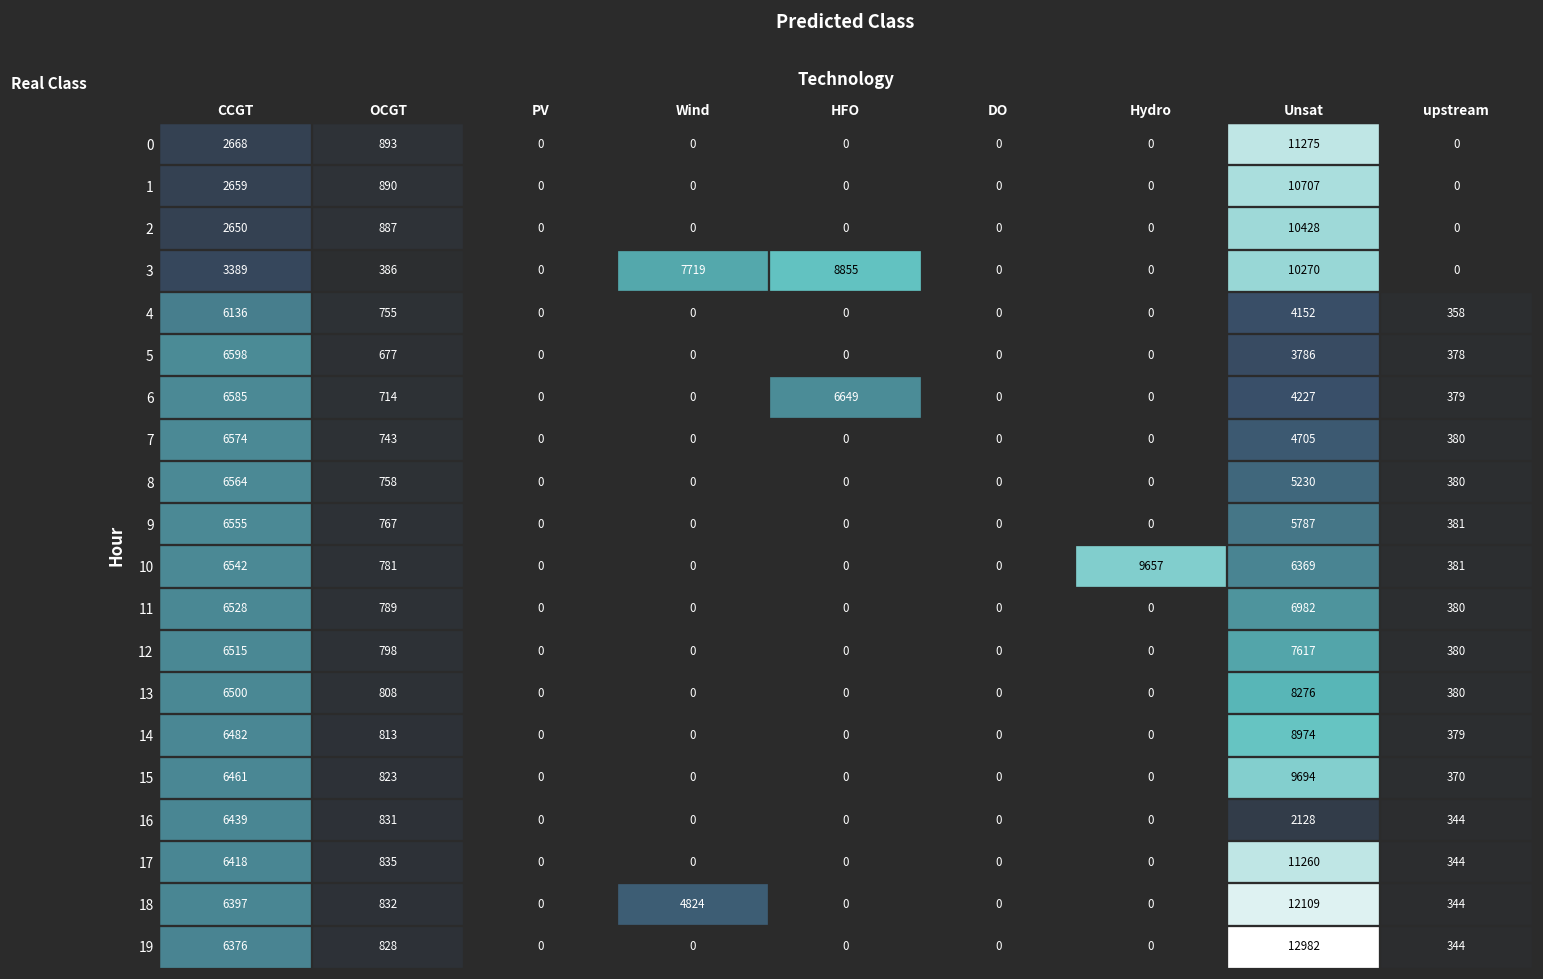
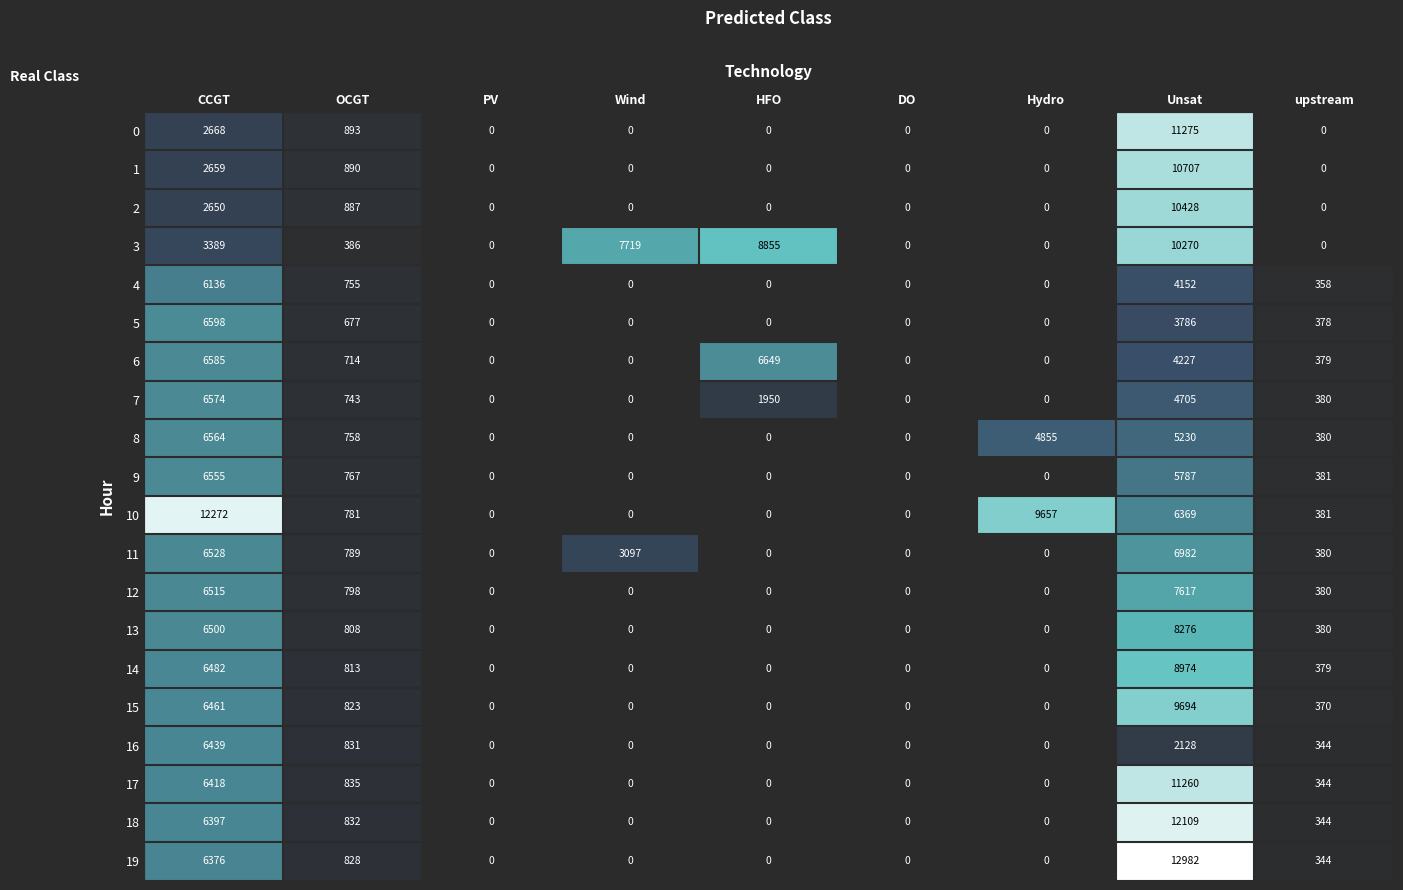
  {
    "0": {
      "CCGT": 2668,
      "OCGT": 893,
      "PV": 0,
      "Wind": 0,
      "HFO": 0,
      "DO": 0,
      "Hydro": 0,
      "Unsat": 11275,
      "upstream": 0
    },
    "1": {
      "CCGT": 2659,
      "OCGT": 890,
      "PV": 0,
      "Wind": 0,
      "HFO": 0,
      "DO": 0,
      "Hydro": 0,
      "Unsat": 10707,
      "upstream": 0
    },
    "2": {
      "CCGT": 2650,
      "OCGT": 887,
      "PV": 0,
      "Wind": 0,
      "HFO": 0,
      "DO": 0,
      "Hydro": 0,
      "Unsat": 10428,
      "upstream": 0
    },
    "3": {
      "CCGT": 3389,
      "OCGT": 386,
      "PV": 0,
      "Wind": 7719,
      "HFO": 8855,
      "DO": 0,
      "Hydro": 0,
      "Unsat": 10270,
      "upstream": 0
    },
    "4": {
      "CCGT": 6136,
      "OCGT": 755,
      "PV": 0,
      "Wind": 0,
      "HFO": 0,
      "DO": 0,
      "Hydro": 0,
      "Unsat": 4152,
      "upstream": 358
    },
    "5": {
      "CCGT": 6598,
      "OCGT": 677,
      "PV": 0,
      "Wind": 0,
      "HFO": 0,
      "DO": 0,
      "Hydro": 0,
      "Unsat": 3786,
      "upstream": 378
    },
    "6": {
      "CCGT": 6585,
      "OCGT": 714,
      "PV": 0,
      "Wind": 0,
      "HFO": 6649,
      "DO": 0,
      "Hydro": 0,
      "Unsat": 4227,
      "upstream": 379
    },
    "7": {
      "CCGT": 6574,
      "OCGT": 743,
      "PV": 0,
      "Wind": 0,
-     "HFO": 0,
+     "HFO": 1950,
      "DO": 0,
      "Hydro": 0,
      "Unsat": 4705,
      "upstream": 380
    },
    "8": {
      "CCGT": 6564,
      "OCGT": 758,
      "PV": 0,
      "Wind": 0,
      "HFO": 0,
      "DO": 0,
-     "Hydro": 0,
+     "Hydro": 4855,
      "Unsat": 5230,
      "upstream": 380
    },
    "9": {
      "CCGT": 6555,
      "OCGT": 767,
      "PV": 0,
      "Wind": 0,
      "HFO": 0,
      "DO": 0,
      "Hydro": 0,
      "Unsat": 5787,
      "upstream": 381
    },
    "10": {
-     "CCGT": 6542,
+     "CCGT": 12272,
      "OCGT": 781,
      "PV": 0,
      "Wind": 0,
      "HFO": 0,
      "DO": 0,
      "Hydro": 9657,
      "Unsat": 6369,
      "upstream": 381
    },
    "11": {
      "CCGT": 6528,
      "OCGT": 789,
      "PV": 0,
-     "Wind": 0,
+     "Wind": 3097,
      "HFO": 0,
      "DO": 0,
      "Hydro": 0,
      "Unsat": 6982,
      "upstream": 380
    },
    "12": {
      "CCGT": 6515,
      "OCGT": 798,
      "PV": 0,
      "Wind": 0,
      "HFO": 0,
      "DO": 0,
      "Hydro": 0,
      "Unsat": 7617,
      "upstream": 380
    },
    "13": {
      "CCGT": 6500,
      "OCGT": 808,
      "PV": 0,
      "Wind": 0,
      "HFO": 0,
      "DO": 0,
      "Hydro": 0,
      "Unsat": 8276,
      "upstream": 380
    },
    "14": {
      "CCGT": 6482,
      "OCGT": 813,
      "PV": 0,
      "Wind": 0,
      "HFO": 0,
      "DO": 0,
      "Hydro": 0,
      "Unsat": 8974,
      "upstream": 379
    },
    "15": {
      "CCGT": 6461,
      "OCGT": 823,
      "PV": 0,
      "Wind": 0,
      "HFO": 0,
      "DO": 0,
      "Hydro": 0,
      "Unsat": 9694,
      "upstream": 370
    },
    "16": {
      "CCGT": 6439,
      "OCGT": 831,
      "PV": 0,
      "Wind": 0,
      "HFO": 0,
      "DO": 0,
      "Hydro": 0,
      "Unsat": 2128,
      "upstream": 344
    },
    "17": {
      "CCGT": 6418,
      "OCGT": 835,
      "PV": 0,
      "Wind": 0,
      "HFO": 0,
      "DO": 0,
      "Hydro": 0,
      "Unsat": 11260,
      "upstream": 344
    },
    "18": {
      "CCGT": 6397,
      "OCGT": 832,
      "PV": 0,
-     "Wind": 4824,
+     "Wind": 0,
      "HFO": 0,
      "DO": 0,
      "Hydro": 0,
      "Unsat": 12109,
      "upstream": 344
    },
    "19": {
      "CCGT": 6376,
      "OCGT": 828,
      "PV": 0,
      "Wind": 0,
      "HFO": 0,
      "DO": 0,
      "Hydro": 0,
      "Unsat": 12982,
      "upstream": 344
    }
  }
